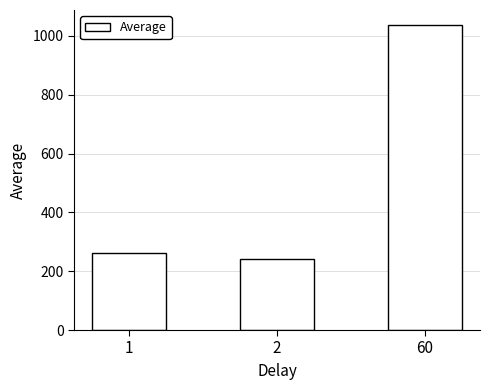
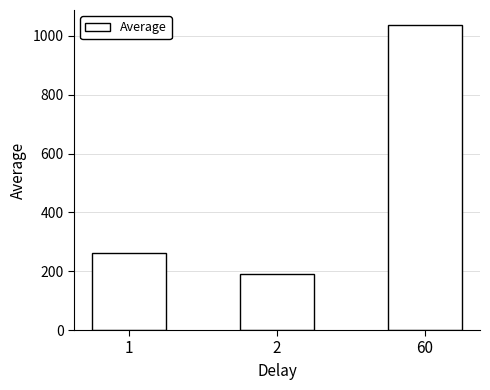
  {
    "1": 260,
-   "2": 240,
+   "2": 190,
    "60": 1040
  }
